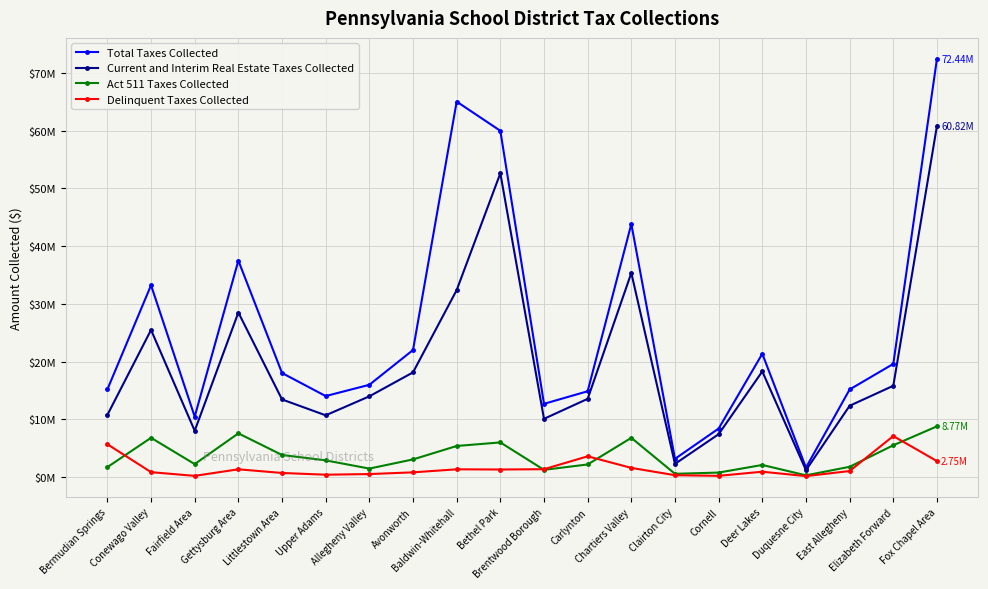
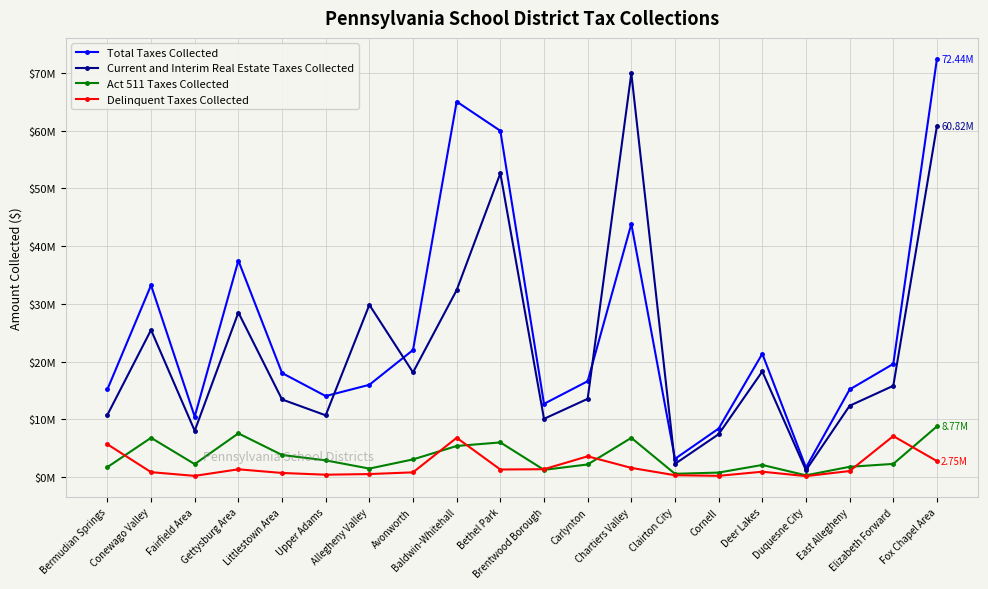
  {
    "Total Taxes Collected": {
      "Bermudian Springs": "$15000000",
      "Conewago Valley": "$33000000",
      "Fairfield Area": "$10000000",
      "Gettysburg Area": "$37000000",
      "Littlestown Area": "$18000000",
      "Upper Adams": "$14000000",
      "Allegheny Valley": "$16000000",
      "Avonworth": "$22000000",
      "Baldwin-Whitehall": "$65000000",
      "Bethel Park": "$60000000",
      "Brentwood Borough": "$13000000",
-     "Carlynton": "$15000000",
+     "Carlynton": "$17000000",
      "Chartiers Valley": "$44000000",
      "Clairton City": "$3000000",
      "Cornell": "$8000000",
      "Deer Lakes": "$21000000",
      "Duquesne City": "$2000000",
      "East Allegheny": "$15000000",
      "Elizabeth Forward": "$20000000"
    },
    "Current and Interim Real Estate Taxes Collected": {
      "Bermudian Springs": "$11000000",
      "Conewago Valley": "$25000000",
      "Fairfield Area": "$8000000",
      "Gettysburg Area": "$28000000",
      "Littlestown Area": "$13000000",
      "Upper Adams": "$11000000",
-     "Allegheny Valley": "$14000000",
+     "Allegheny Valley": "$30000000",
      "Avonworth": "$18000000",
      "Baldwin-Whitehall": "$32000000",
      "Bethel Park": "$53000000",
      "Brentwood Borough": "$10000000",
      "Carlynton": "$14000000",
-     "Chartiers Valley": "$35000000",
+     "Chartiers Valley": "$70000000",
      "Clairton City": "$2000000",
      "Cornell": "$7000000",
      "Deer Lakes": "$18000000",
      "Duquesne City": "$1000000",
      "East Allegheny": "$12000000",
      "Elizabeth Forward": "$16000000"
    },
    "Act 511 Taxes Collected": {
      "Bermudian Springs": "$2000000",
      "Conewago Valley": "$7000000",
      "Fairfield Area": "$2000000",
      "Gettysburg Area": "$8000000",
      "Littlestown Area": "$4000000",
      "Upper Adams": "$3000000",
      "Allegheny Valley": "$1000000",
      "Avonworth": "$3000000",
      "Baldwin-Whitehall": "$5000000",
      "Bethel Park": "$6000000",
      "Carlynton": "$2000000",
      "Chartiers Valley": "$7000000",
      "Cornell": "$1000000",
      "Deer Lakes": "$2000000",
      "East Allegheny": "$2000000",
-     "Elizabeth Forward": "$5000000"
+     "Elizabeth Forward": "$2000000"
    },
    "Delinquent Taxes Collected": {
      "Bermudian Springs": "$6000000",
      "Conewago Valley": "$1000000",
      "Fairfield Area": "$0",
      "Gettysburg Area": "$1000000",
      "Littlestown Area": "$1000000",
      "Upper Adams": "$0",
      "Allegheny Valley": "$1000000",
      "Avonworth": "$1000000",
-     "Baldwin-Whitehall": "$1000000",
+     "Baldwin-Whitehall": "$7000000",
      "Bethel Park": "$1000000",
      "Carlynton": "$4000000",
      "Chartiers Valley": "$2000000",
      "Cornell": "$0",
      "Deer Lakes": "$1000000",
      "East Allegheny": "$1000000",
      "Elizabeth Forward": "$7000000"
    }
  }
